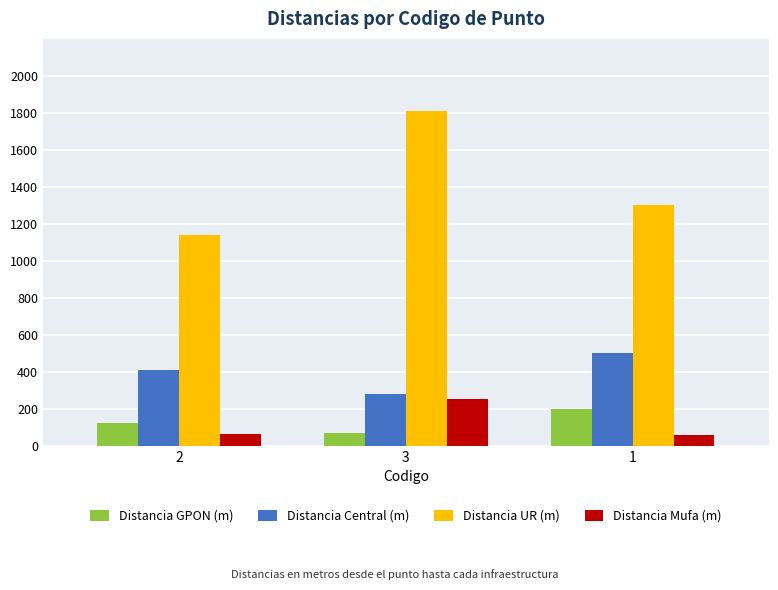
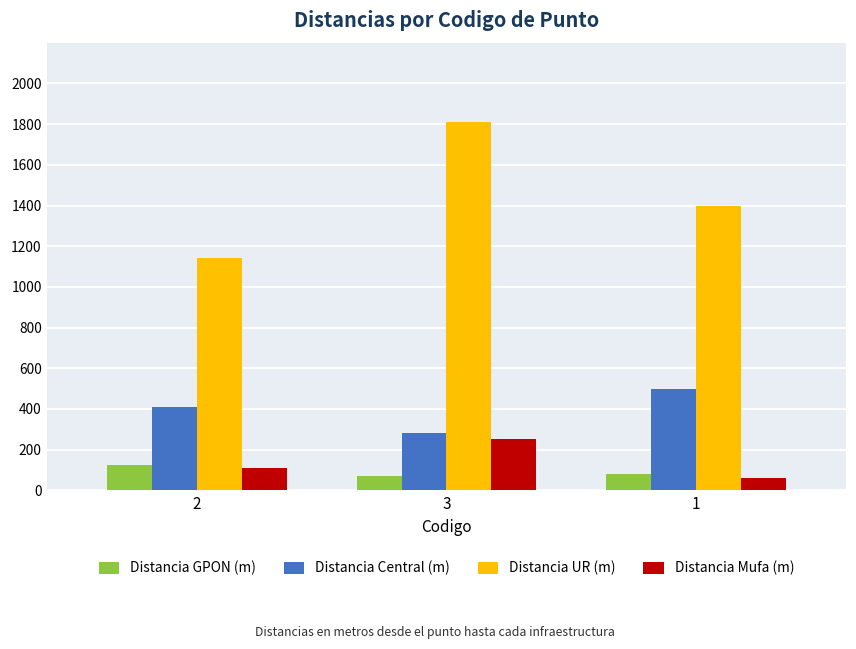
  {
    "Distancia GPON (m)": {
      "2": 130,
      "3": 70,
-     "1": 200
+     "1": 80
    },
    "Distancia Central (m)": {
      "2": 410,
      "3": 280,
      "1": 500
    },
    "Distancia UR (m)": {
      "2": 1140,
      "3": 1810,
-     "1": 1300
+     "1": 1400
    },
    "Distancia Mufa (m)": {
-     "2": 60,
+     "2": 110,
      "3": 250,
      "1": 60
    }
  }
